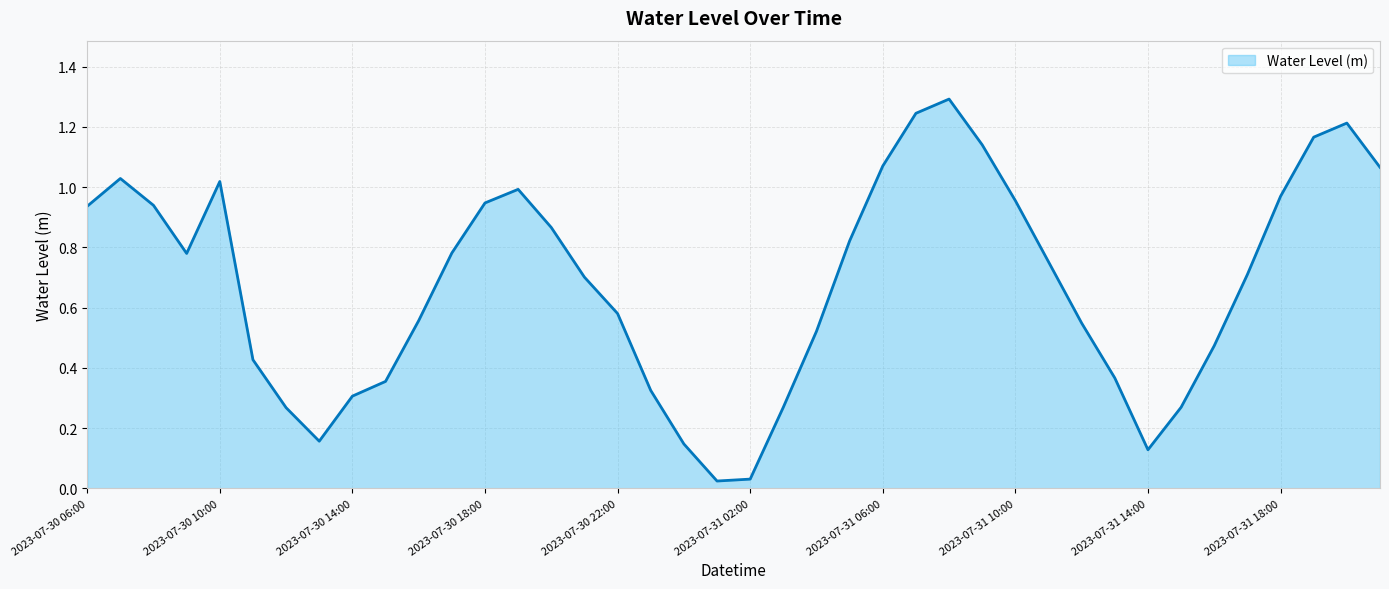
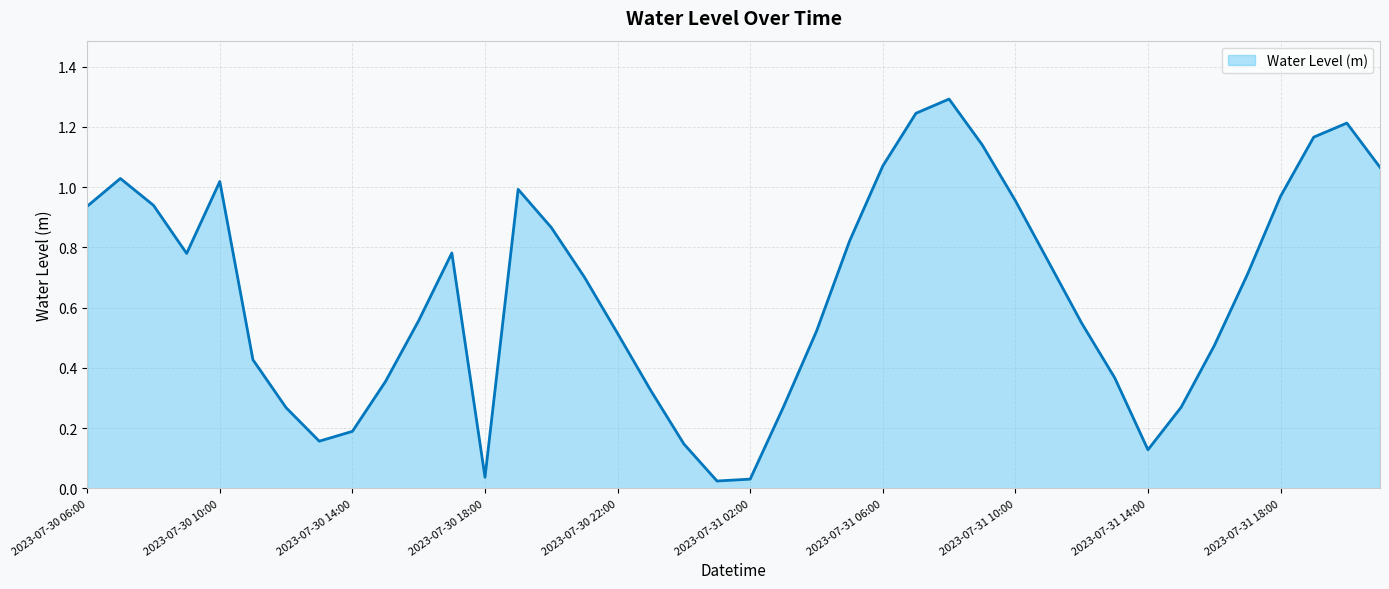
  {
    "2023-07-30 06:00": 0.94,
    "2023-07-30 10:00": 1.02,
-   "2023-07-30 14:00": 0.31,
-   "2023-07-30 18:00": 0.95,
-   "2023-07-30 22:00": 0.58,
+   "2023-07-30 14:00": 0.19,
+   "2023-07-30 18:00": 0.04,
+   "2023-07-30 22:00": 0.51,
    "2023-07-31 02:00": 0.03,
    "2023-07-31 06:00": 1.07,
    "2023-07-31 10:00": 0.96,
    "2023-07-31 14:00": 0.13,
    "2023-07-31 18:00": 0.97
  }
